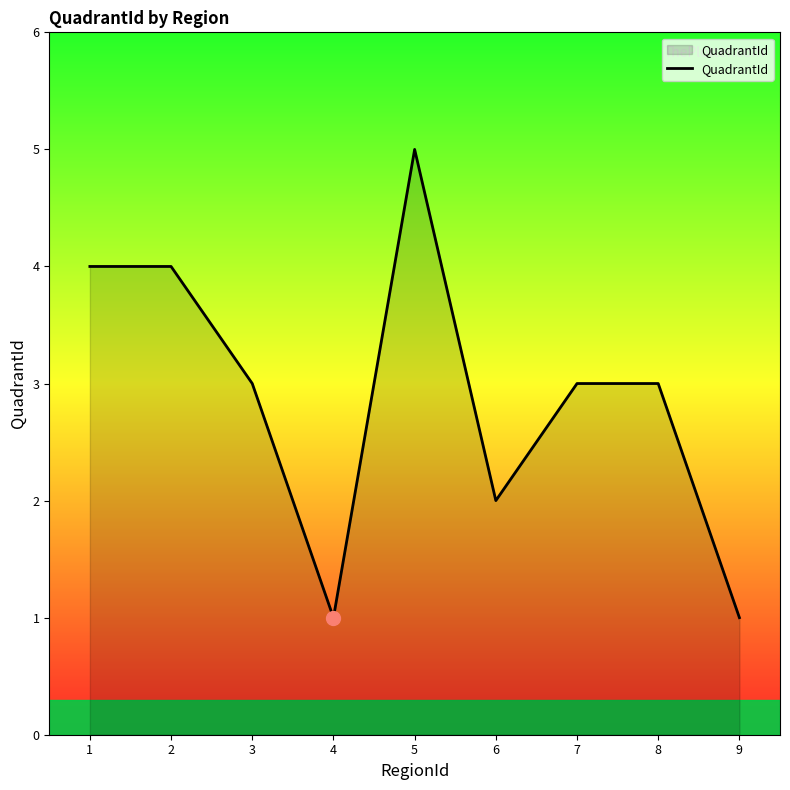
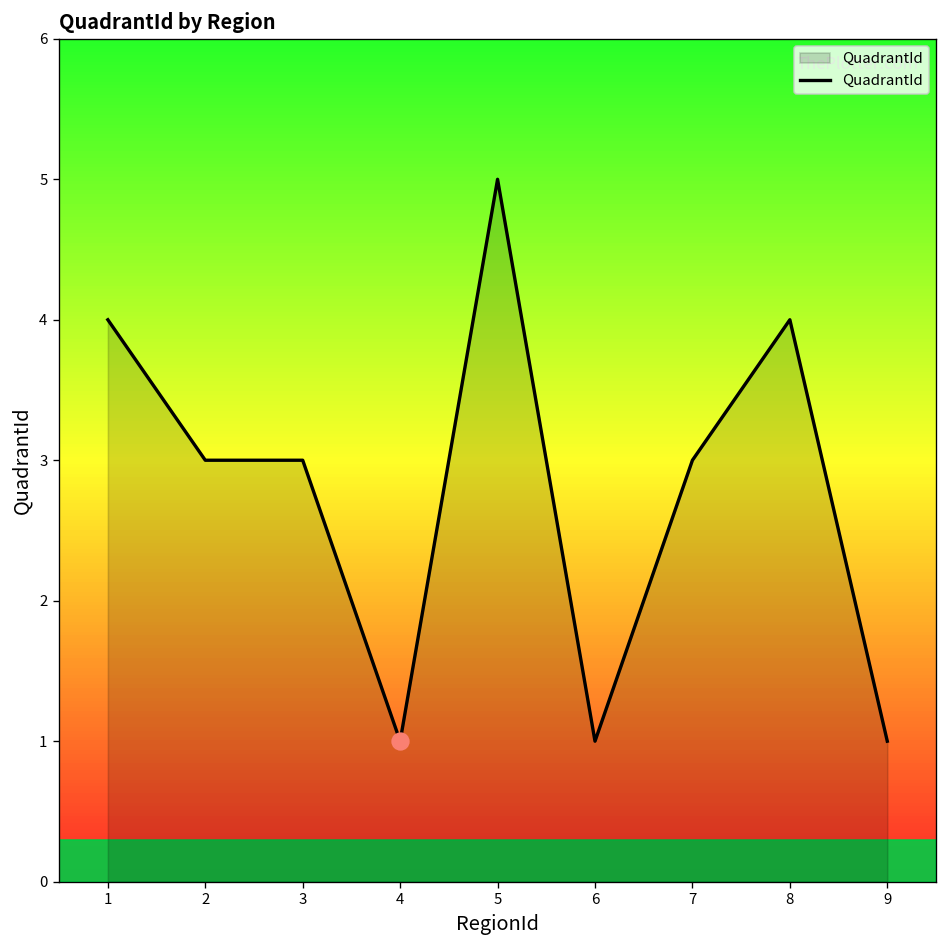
  {
    "QuadrantId": {
      "1": 4,
-     "2": 4,
+     "2": 3,
      "3": 3,
      "5": 5,
-     "6": 2,
+     "6": 1,
      "7": 3,
-     "8": 3,
+     "8": 4,
      "9": 1
    }
  }
